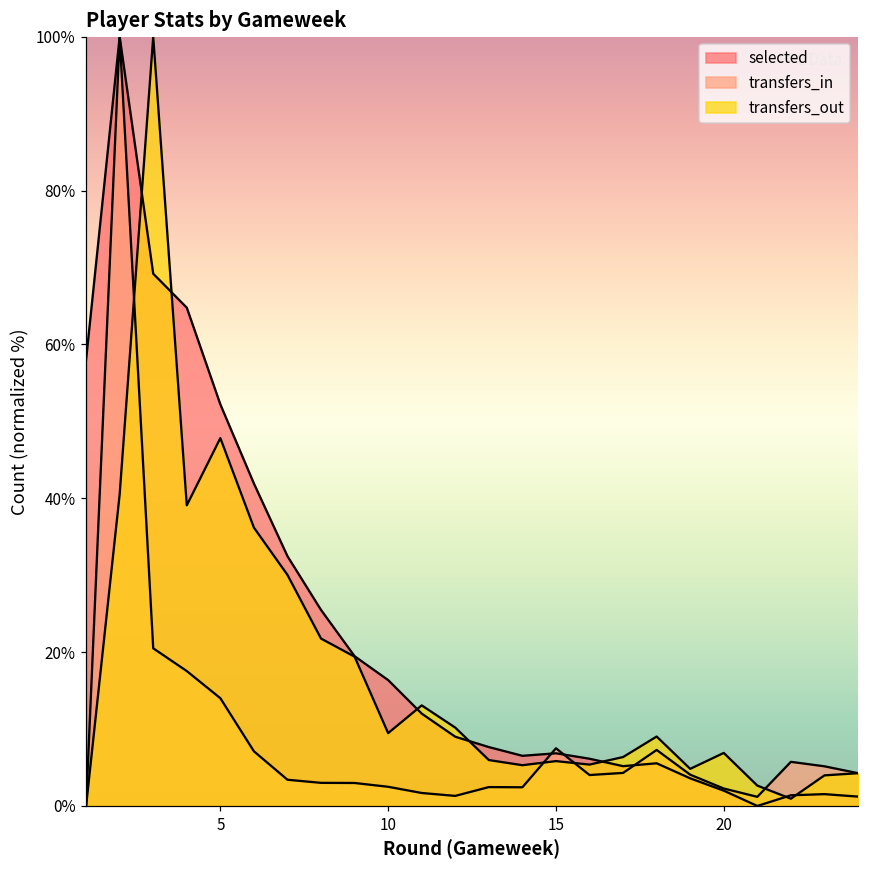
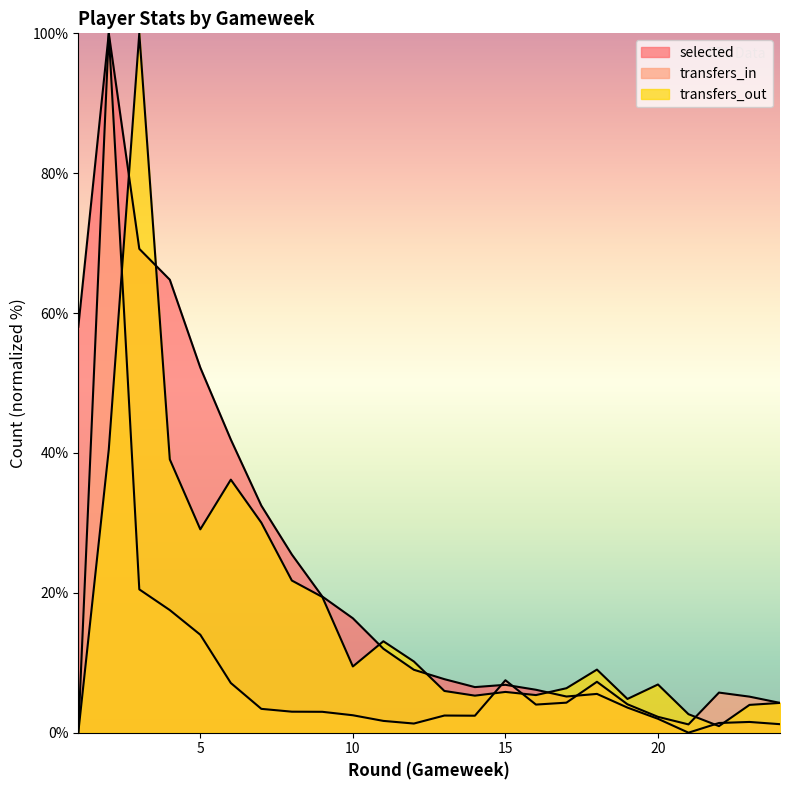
  {
    "transfers_out": {
-     "5": "48%",
+     "5": "29%",
      "10": "9%",
      "15": "6%",
      "20": "7%"
    }
  }
